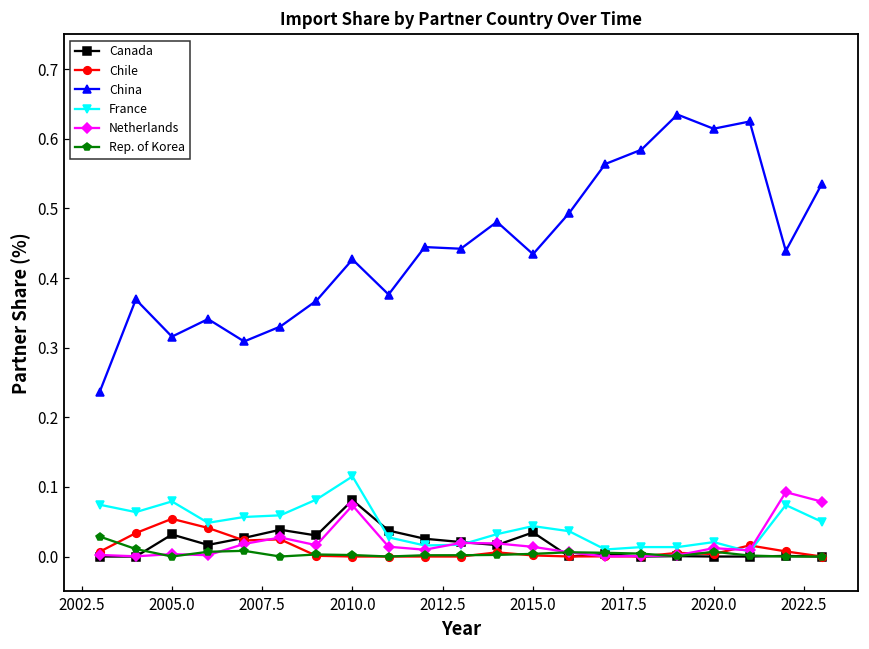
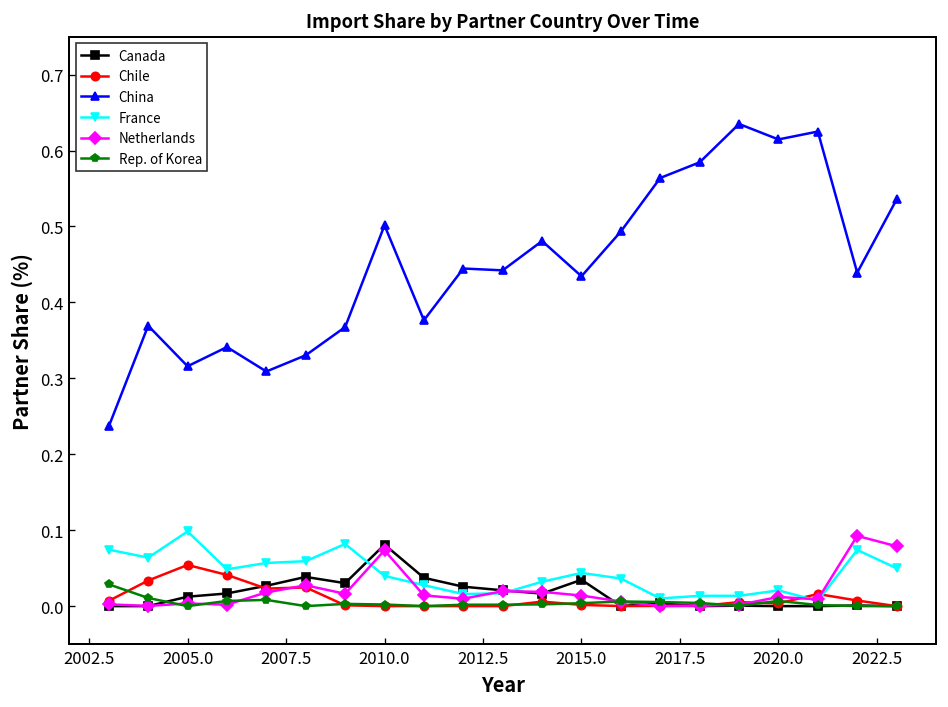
  {
    "Canada": {
-     "2005.0": 0.03,
+     "2005.0": 0.01,
      "2010.0": 0.08,
      "2015.0": 0.03
    },
    "Chile": {
      "2005.0": 0.05
    },
    "China": {
      "2005.0": 0.32,
-     "2010.0": 0.43,
+     "2010.0": 0.50,
      "2015.0": 0.43,
      "2020.0": 0.61
    },
    "France": {
-     "2005.0": 0.08,
-     "2010.0": 0.12,
+     "2005.0": 0.10,
+     "2010.0": 0.04,
      "2015.0": 0.04,
      "2020.0": 0.02
    },
    "Netherlands": {
      "2010.0": 0.07,
      "2015.0": 0.01,
      "2020.0": 0.01
    }
  }
